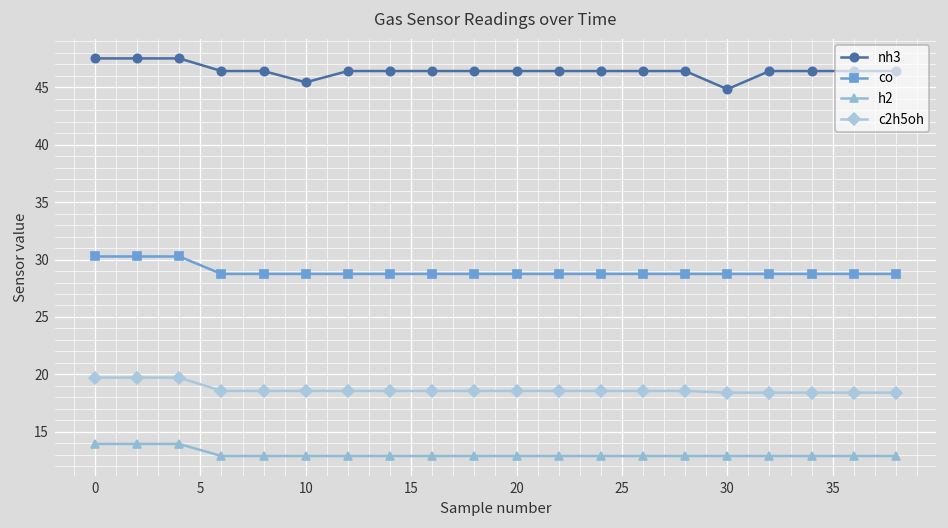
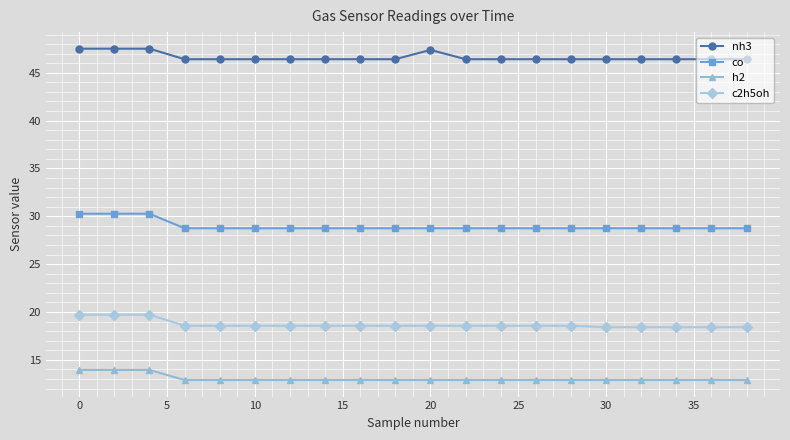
  {
    "nh3": {
      "0": 48,
-     "10": 45,
-     "20": 46,
-     "30": 45
+     "10": 46,
+     "20": 47,
+     "30": 46
    }
  }
